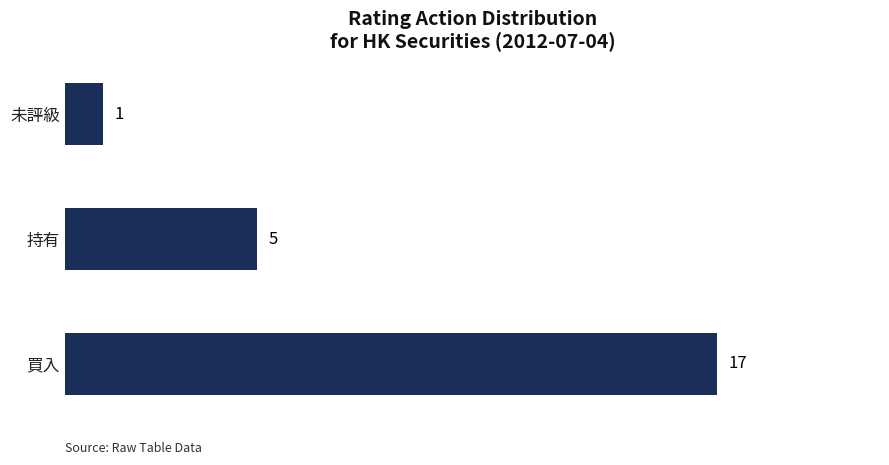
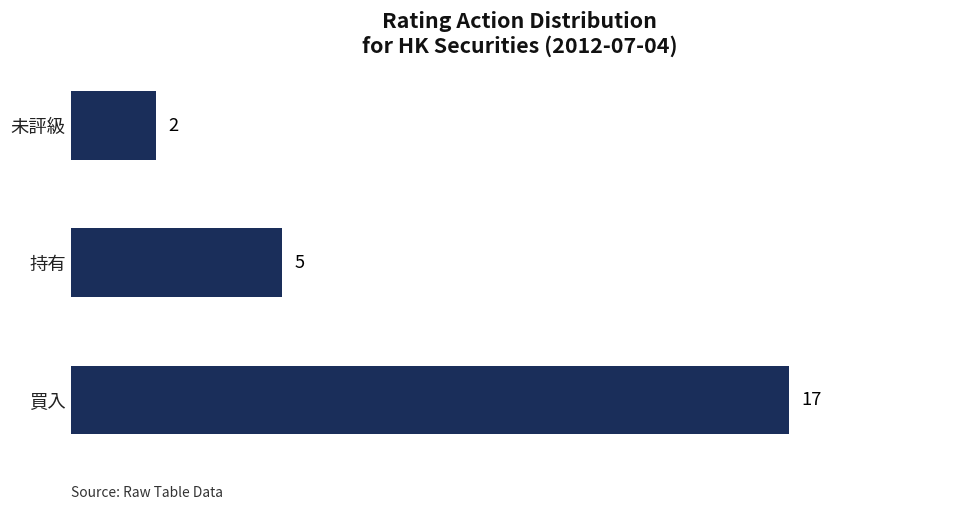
  {
-   "未評級": 1,
+   "未評級": 2,
    "持有": 5,
    "買入": 17
  }
